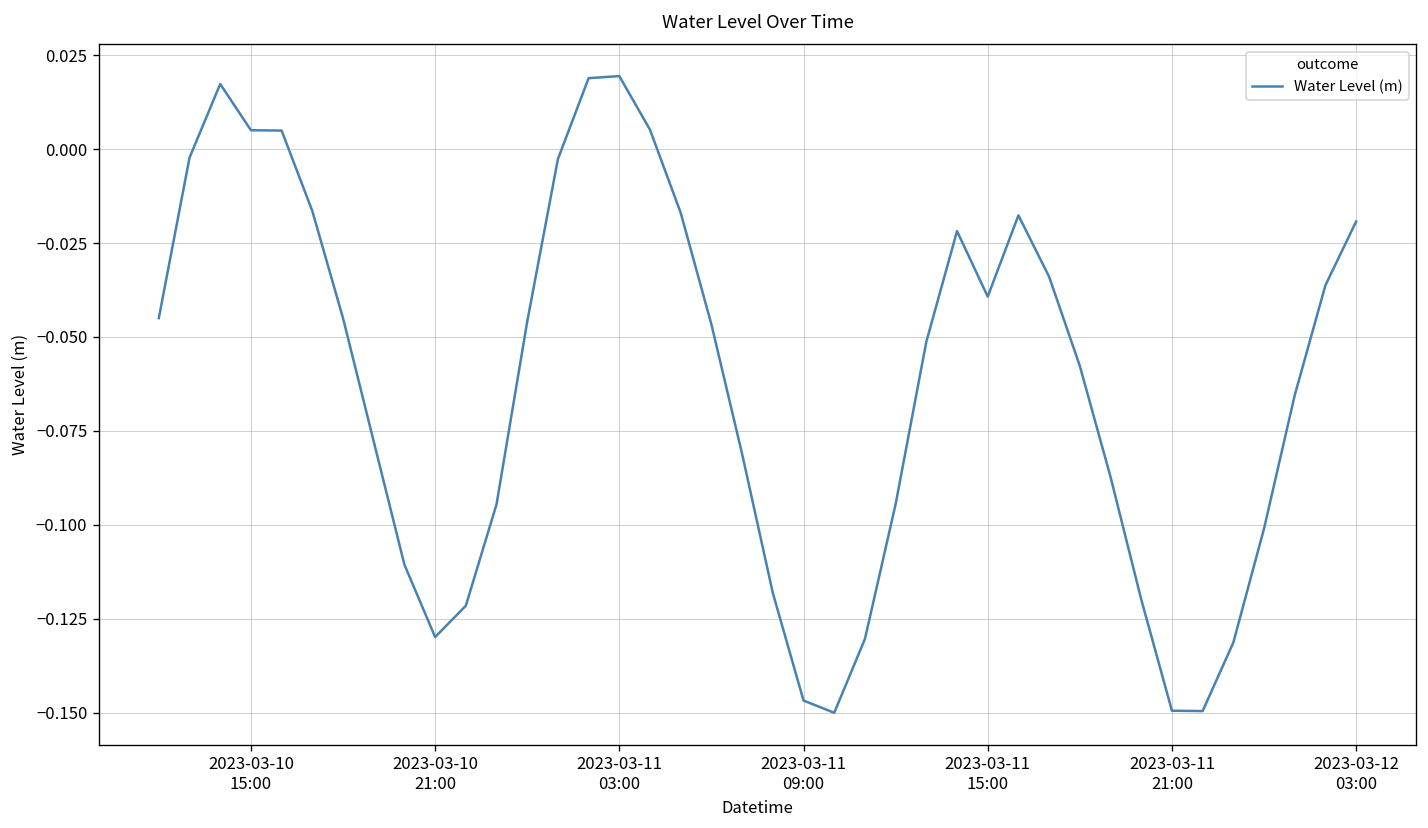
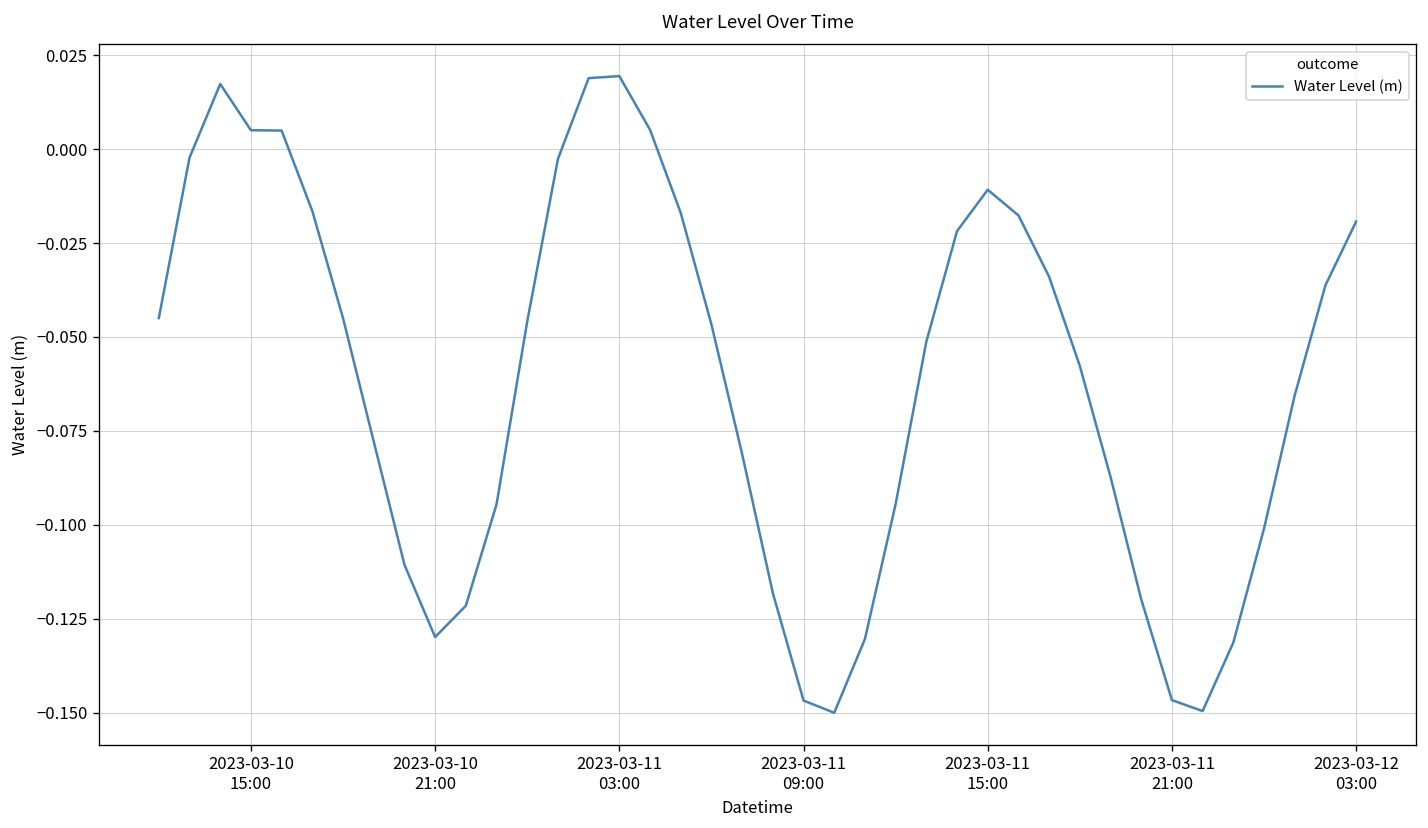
  {
    "2023-03-10 15:00": 0.005,
    "2023-03-10 21:00": -0.130,
    "2023-03-11 03:00": 0.019,
    "2023-03-11 09:00": -0.147,
-   "2023-03-11 15:00": -0.039,
-   "2023-03-11 21:00": -0.149,
+   "2023-03-11 15:00": -0.011,
+   "2023-03-11 21:00": -0.147,
    "2023-03-12 03:00": -0.019
  }
